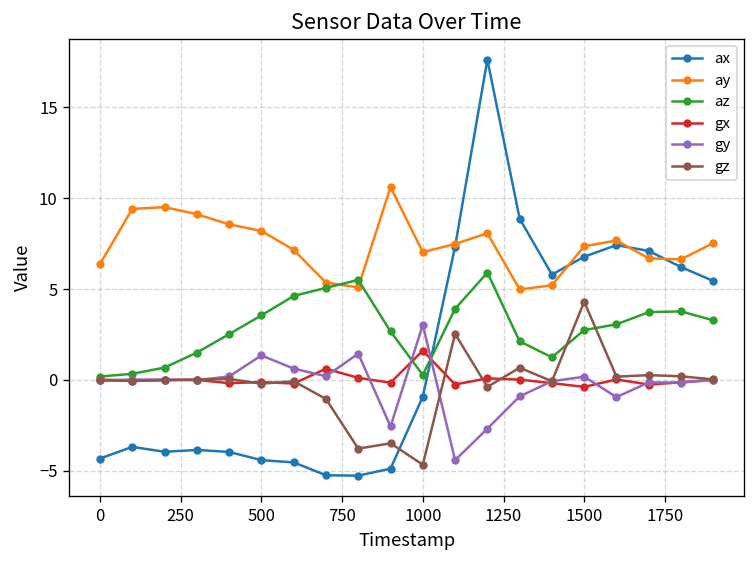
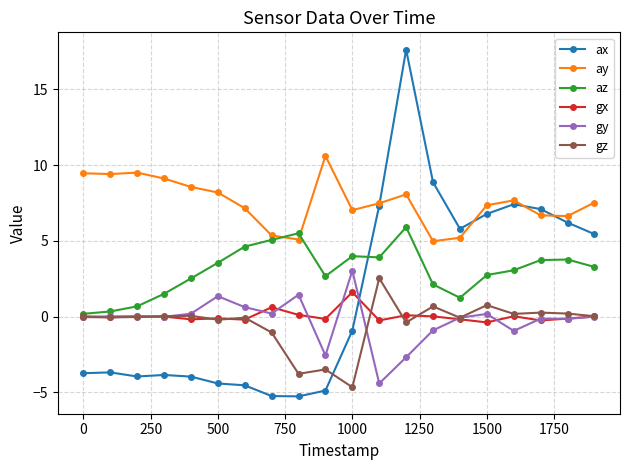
  {
    "ax": {
-     "0": -4.3,
+     "0": -3.7,
      "500": -4.4,
      "1000": -0.9,
      "1500": 6.8
    },
    "ay": {
-     "0": 6.4,
+     "0": 9.5,
      "500": 8.2,
      "1000": 7.0,
      "1500": 7.3
    },
    "az": {
      "500": 3.6,
-     "1000": 0.3,
+     "1000": 4.0,
      "1500": 2.7
    },
    "gx": {
      "1000": 1.6,
      "1500": -0.4
    },
    "gy": {
      "500": 1.4,
      "1000": 3.0,
      "1500": 0.2
    },
    "gz": {
      "1000": -4.7,
-     "1500": 4.3
+     "1500": 0.8
    }
  }
